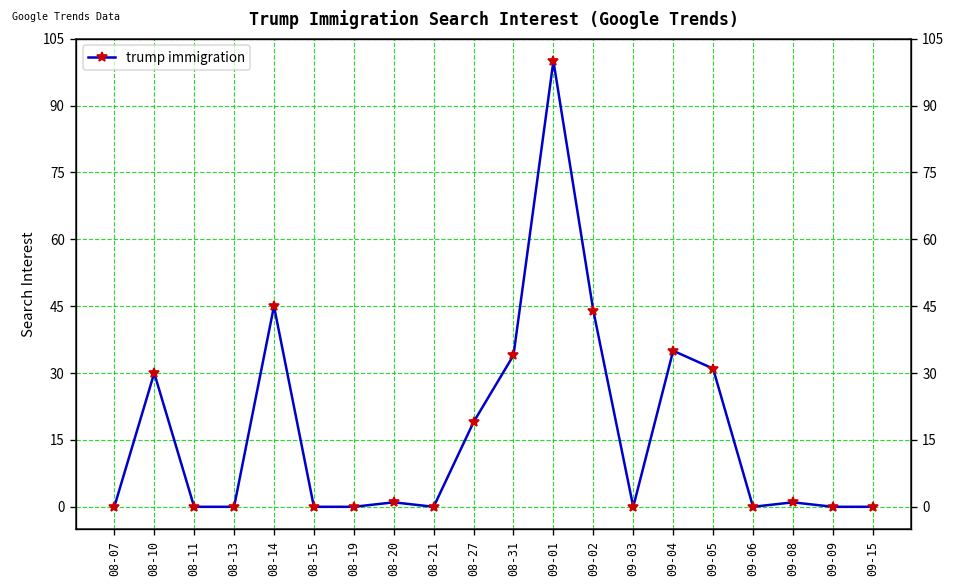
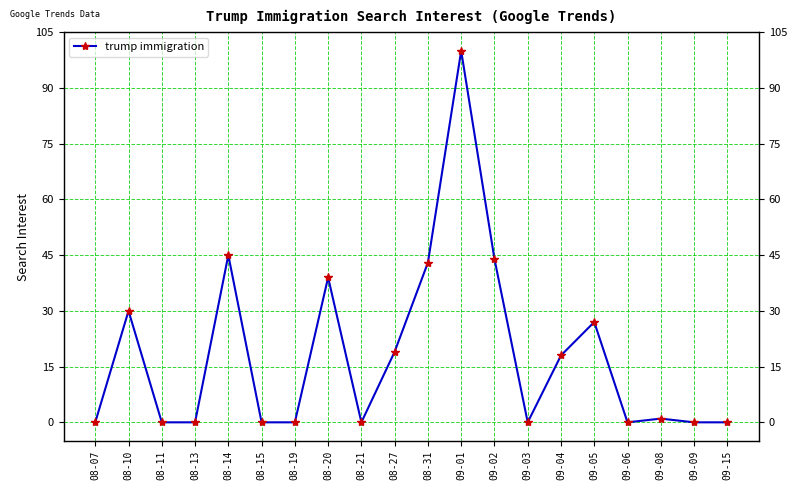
  {
    "08-07": 0,
    "08-10": 30,
    "08-11": 0,
    "08-13": 0,
    "08-14": 45,
    "08-15": 0,
    "08-19": 0,
-   "08-20": 1,
+   "08-20": 39,
    "08-21": 0,
    "08-27": 19,
-   "08-31": 34,
+   "08-31": 43,
    "09-01": 100,
    "09-02": 44,
    "09-03": 0,
-   "09-04": 35,
-   "09-05": 31,
+   "09-04": 18,
+   "09-05": 27,
    "09-06": 0,
    "09-08": 1,
    "09-09": 0,
    "09-15": 0
  }
